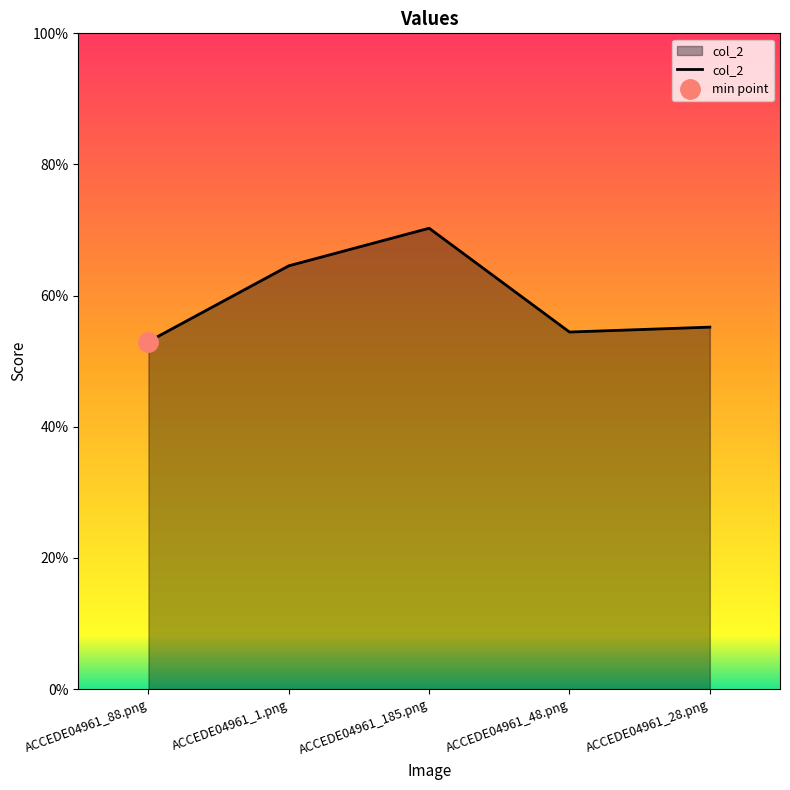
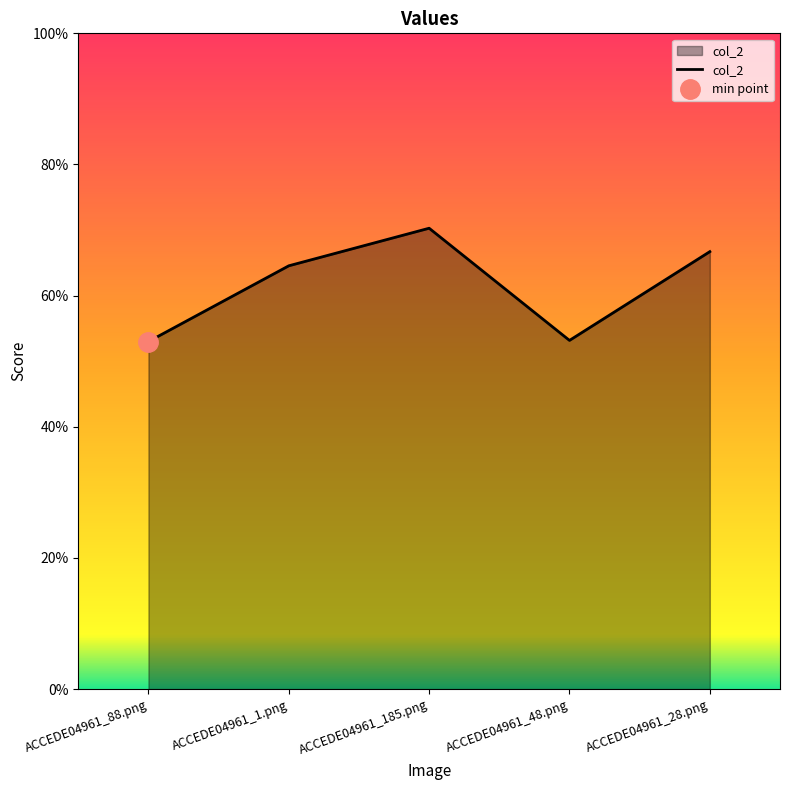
  {
    "col_2": {
      "ACCEDE04961_1.png": "65%",
      "ACCEDE04961_185.png": "70%",
-     "ACCEDE04961_48.png": "54%",
-     "ACCEDE04961_28.png": "55%"
+     "ACCEDE04961_48.png": "53%",
+     "ACCEDE04961_28.png": "67%"
    }
  }
